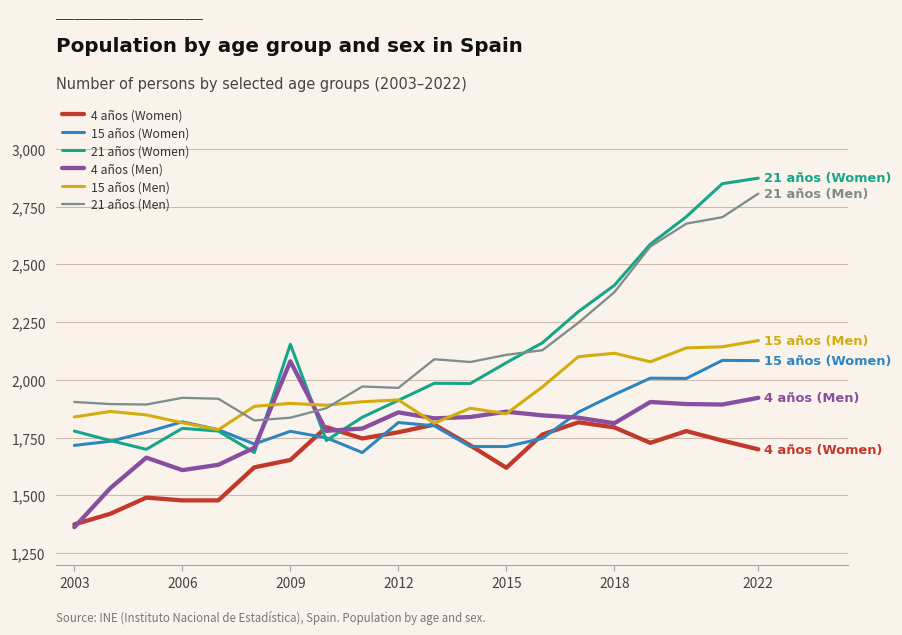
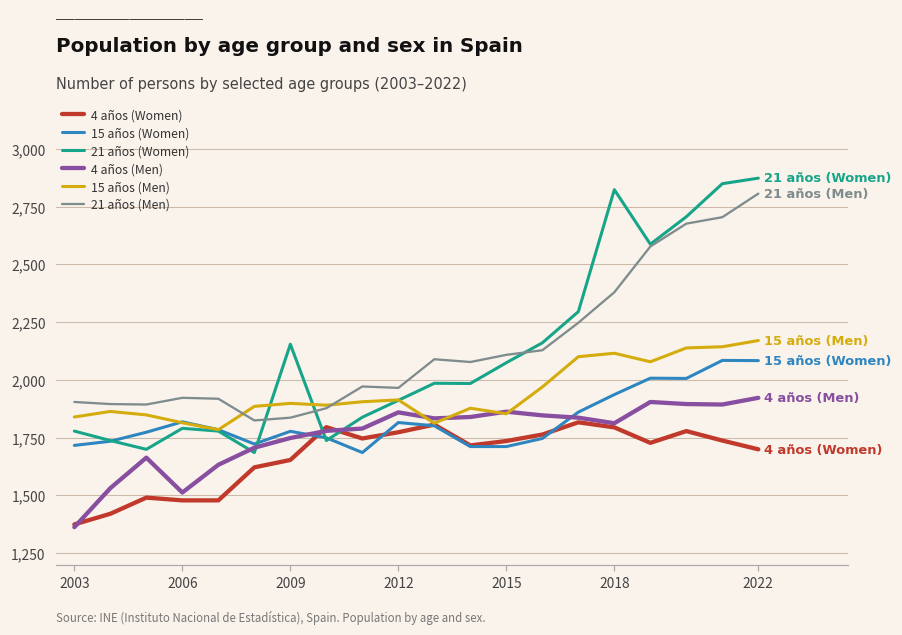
  {
    "4 años (Women)": {
      "2006": "1,480",
      "2009": "1,650",
      "2012": "1,770",
-     "2015": "1,620",
+     "2015": "1,740",
      "2018": "1,790"
    },
    "15 años (Women)": {
      "2003": "1,720",
      "2009": "1,780",
      "2012": "1,820",
      "2015": "1,710",
      "2018": "1,940"
    },
    "21 años (Women)": {
      "2003": "1,780",
      "2006": "1,790",
      "2009": "2,150",
      "2015": "2,070",
-     "2018": "2,410"
+     "2018": "2,820"
    },
    "4 años (Men)": {
-     "2006": "1,610",
-     "2009": "2,080",
+     "2006": "1,510",
+     "2009": "1,750",
      "2012": "1,860",
      "2018": "1,810"
    },
    "15 años (Men)": {
      "2003": "1,840",
      "2009": "1,900",
      "2018": "2,120"
    },
    "21 años (Men)": {
      "2003": "1,900",
      "2006": "1,920",
      "2009": "1,840",
      "2012": "1,970",
      "2015": "2,110",
      "2018": "2,380"
    }
  }
